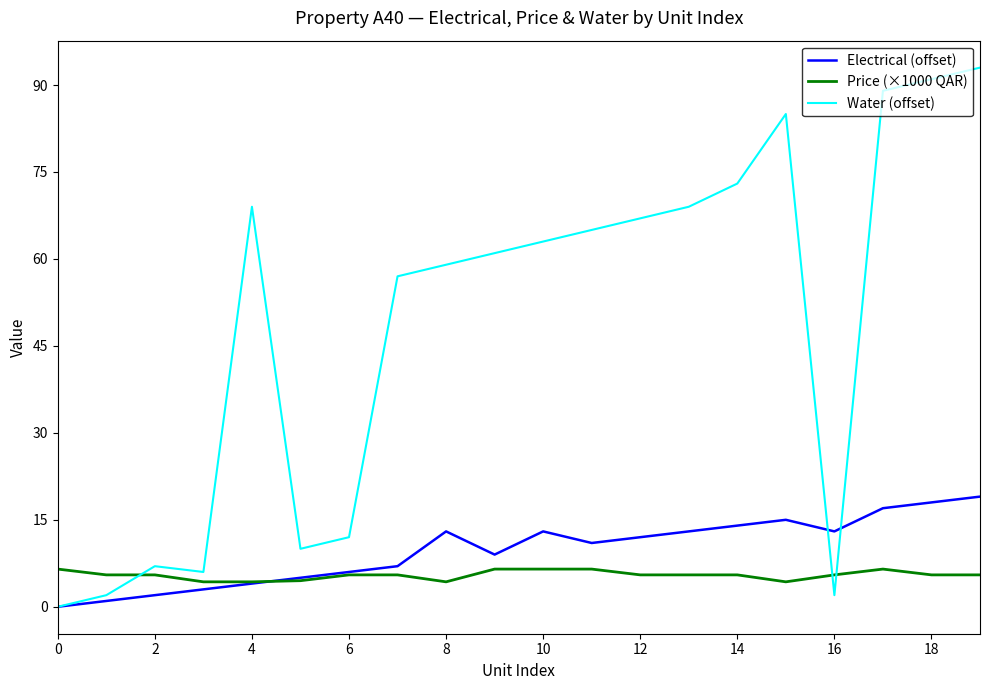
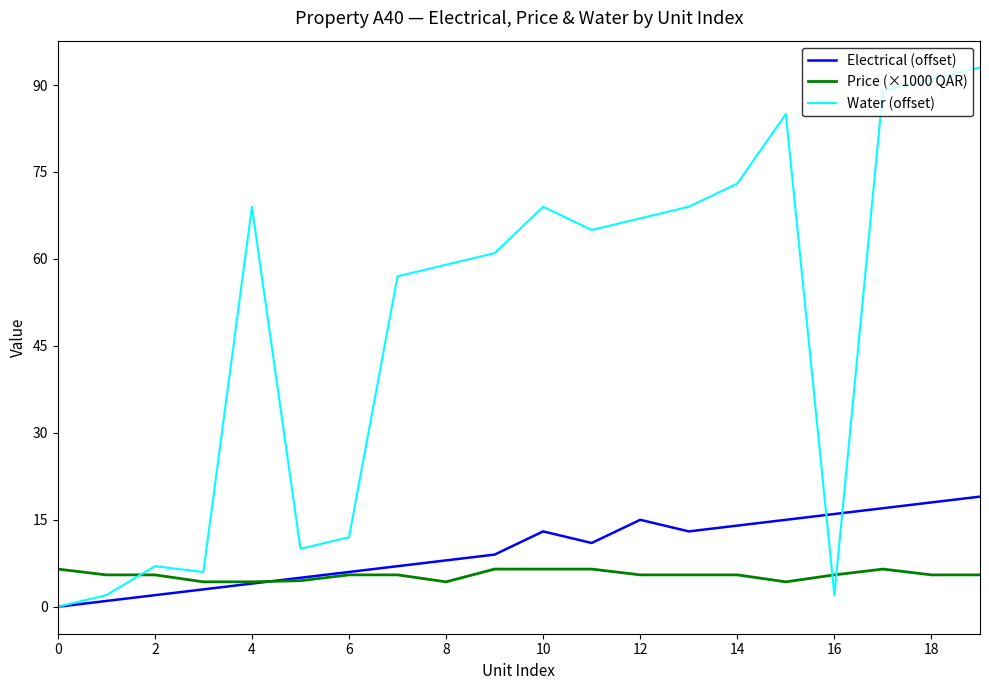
  {
    "Electrical (offset)": {
      "2": 2,
      "6": 6,
-     "8": 13,
+     "8": 8,
      "10": 13,
-     "12": 12,
+     "12": 15,
      "14": 14,
-     "16": 13,
+     "16": 16,
      "18": 18
    },
    "Price (×1000 QAR)": {
      "0": 7,
      "2": 6,
      "6": 6,
      "8": 4,
      "10": 7,
      "12": 6,
      "14": 6,
      "16": 6,
      "18": 6
    },
    "Water (offset)": {
      "2": 7,
      "4": 69,
      "6": 12,
      "8": 59,
-     "10": 63,
+     "10": 69,
      "12": 67,
      "14": 73,
      "16": 2
    }
  }
